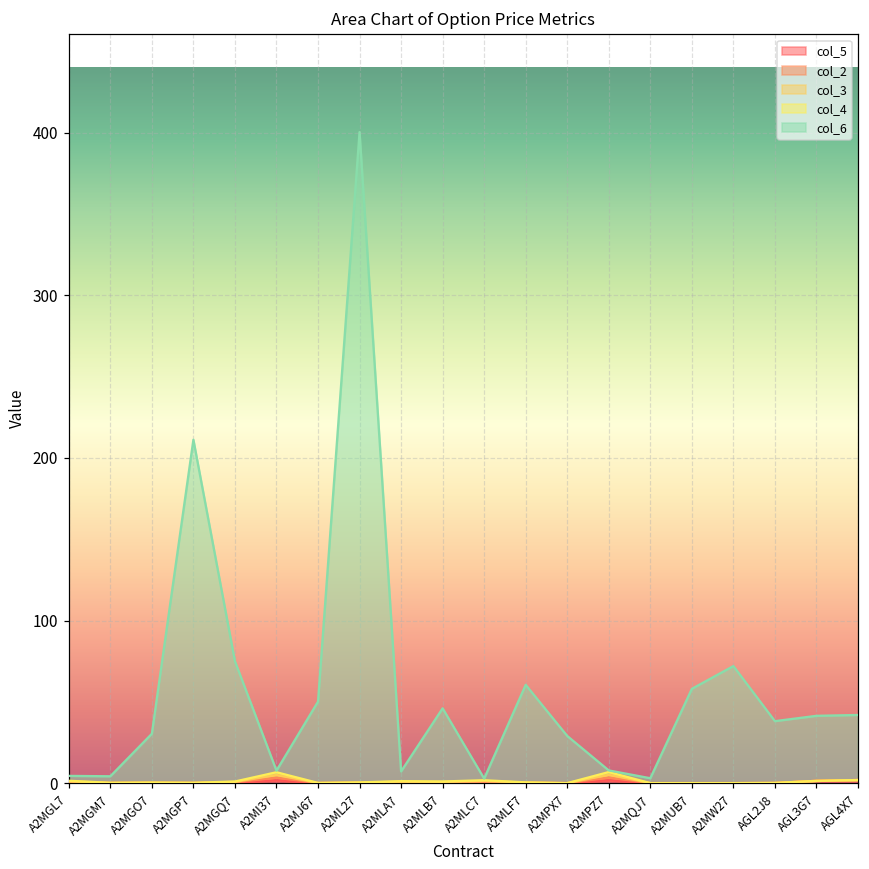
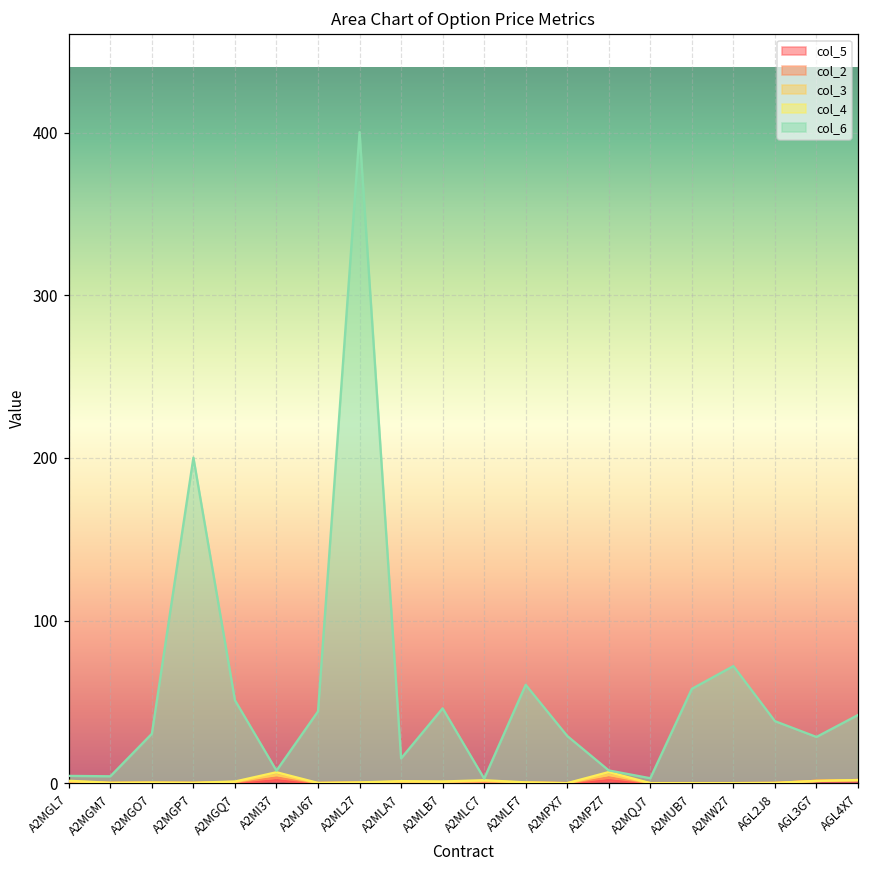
  {
    "col_6": {
      "A2MGL7": 3,
      "A2MGM7": 4,
      "A2MGO7": 30,
-     "A2MGP7": 211,
-     "A2MGQ7": 74,
-     "A2MJ67": 50,
+     "A2MGP7": 200,
+     "A2MGQ7": 50,
+     "A2MJ67": 44,
      "A2ML27": 400,
-     "A2MLA7": 6,
+     "A2MLA7": 14,
      "A2MLB7": 45,
      "A2MLF7": 60,
      "A2MPX7": 29,
      "A2MQJ7": 3,
      "A2MUB7": 58,
      "A2MW27": 72,
      "AGL2J8": 38,
-     "AGL3G7": 40,
+     "AGL3G7": 27,
      "AGL4X7": 40
    }
  }
